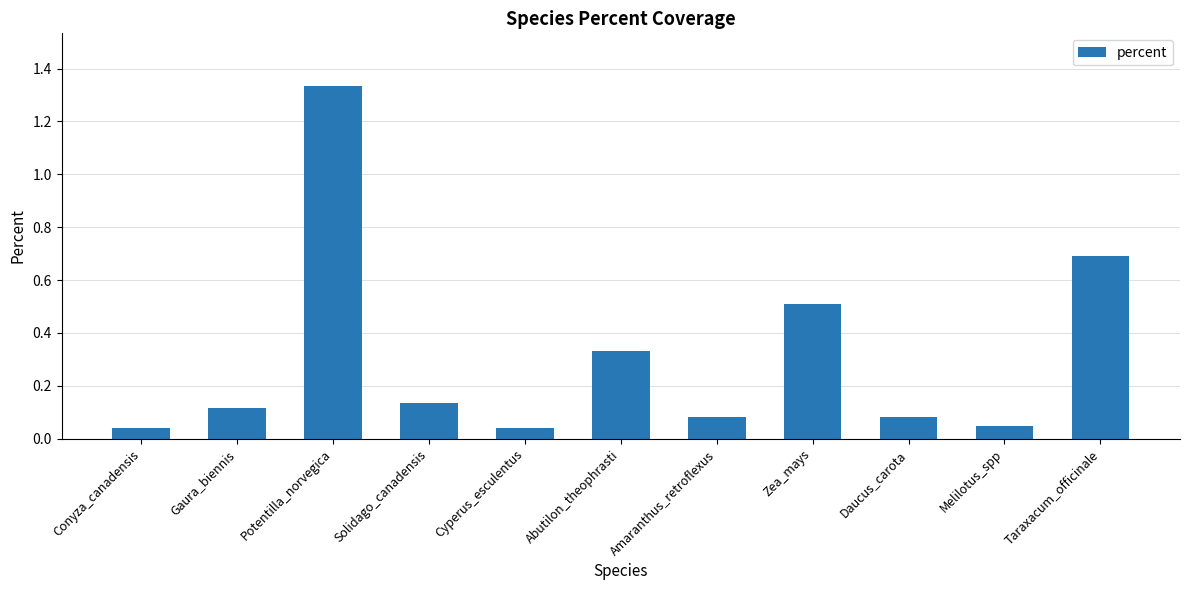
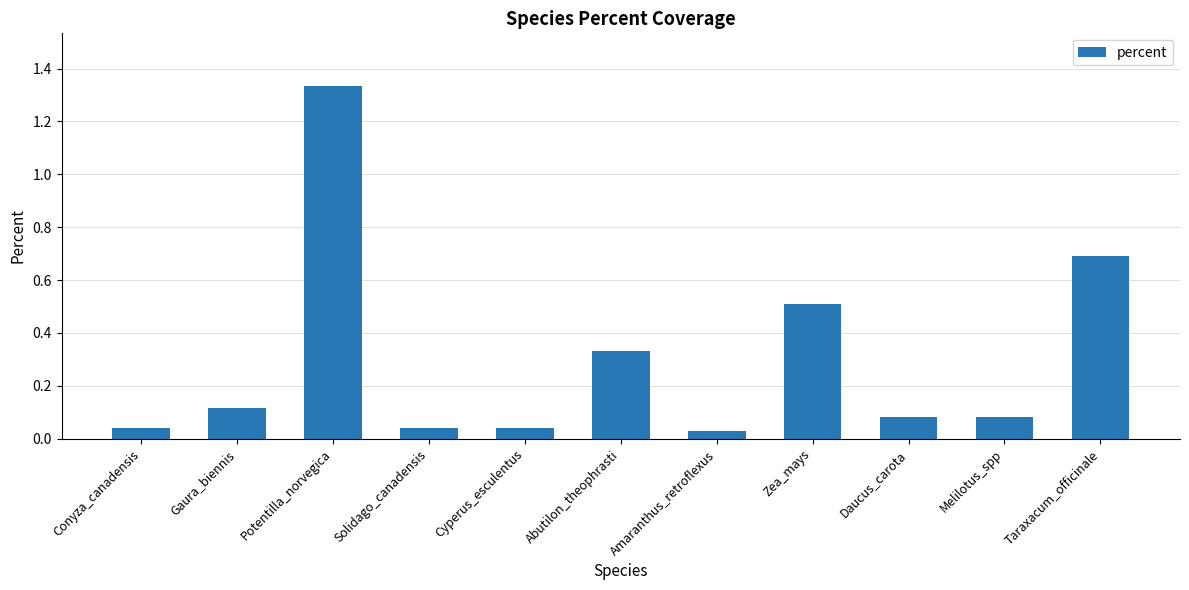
  {
    "Conyza_canadensis": 0.04,
    "Gaura_biennis": 0.12,
    "Potentilla_norvegica": 1.33,
-   "Solidago_canadensis": 0.13,
+   "Solidago_canadensis": 0.04,
    "Cyperus_esculentus": 0.04,
    "Abutilon_theophrasti": 0.33,
-   "Amaranthus_retroflexus": 0.08,
+   "Amaranthus_retroflexus": 0.03,
    "Zea_mays": 0.51,
    "Daucus_carota": 0.08,
-   "Melilotus_spp": 0.05,
+   "Melilotus_spp": 0.08,
    "Taraxacum_officinale": 0.69
  }
